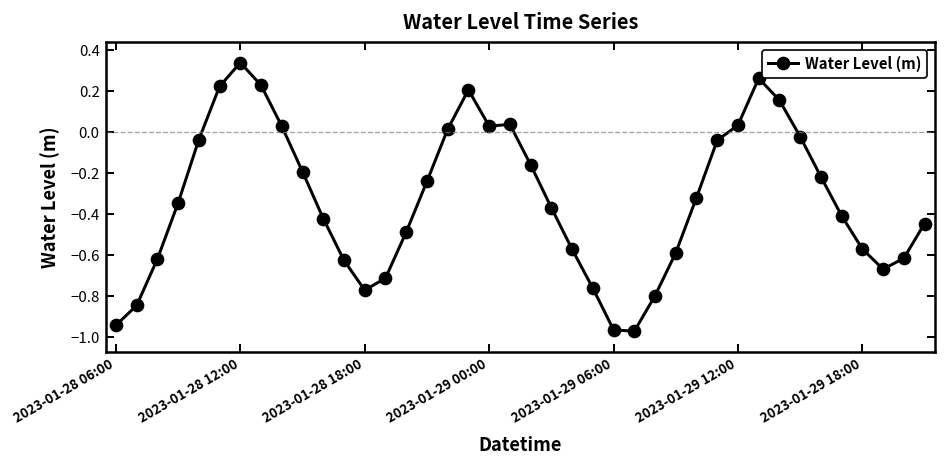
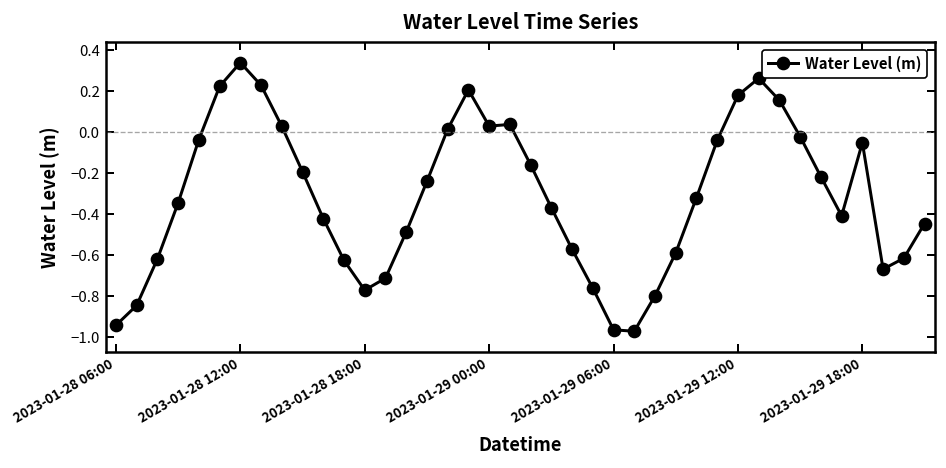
  {
    "2023-01-28 06:00": -0.94,
    "2023-01-28 12:00": 0.34,
    "2023-01-28 18:00": -0.77,
    "2023-01-29 00:00": 0.03,
    "2023-01-29 06:00": -0.96,
-   "2023-01-29 12:00": 0.03,
-   "2023-01-29 18:00": -0.57
+   "2023-01-29 12:00": 0.18,
+   "2023-01-29 18:00": -0.05
  }
